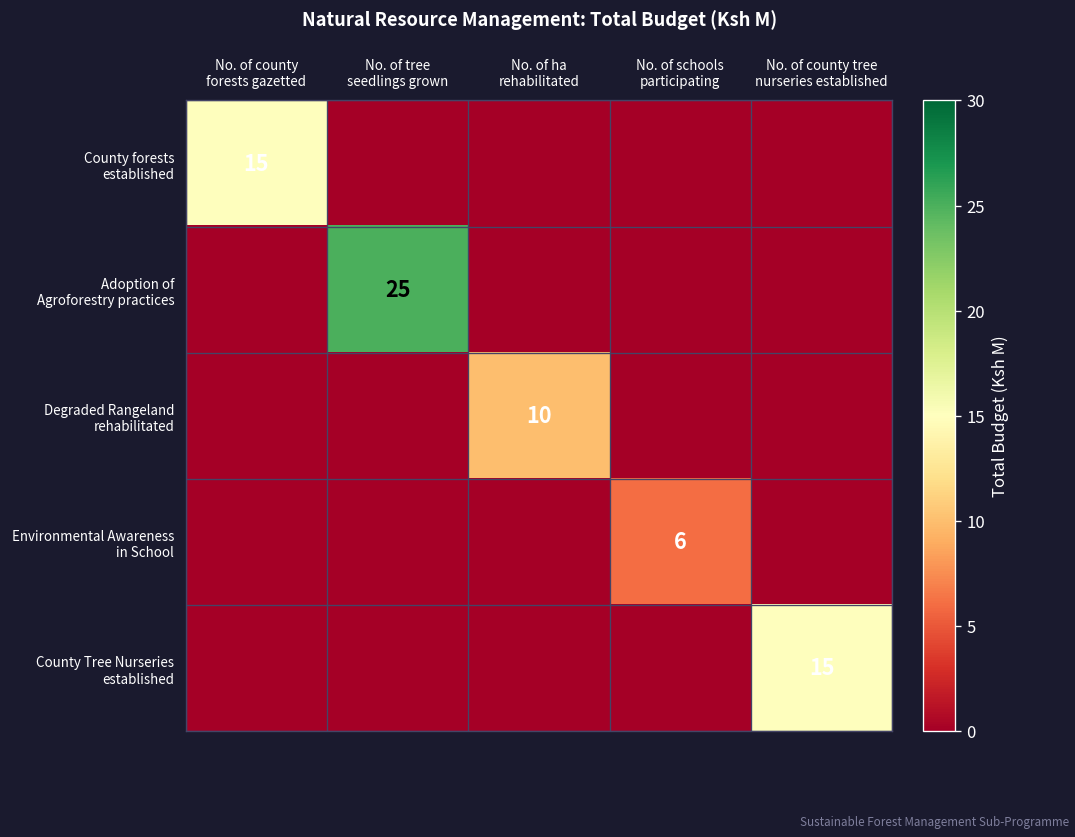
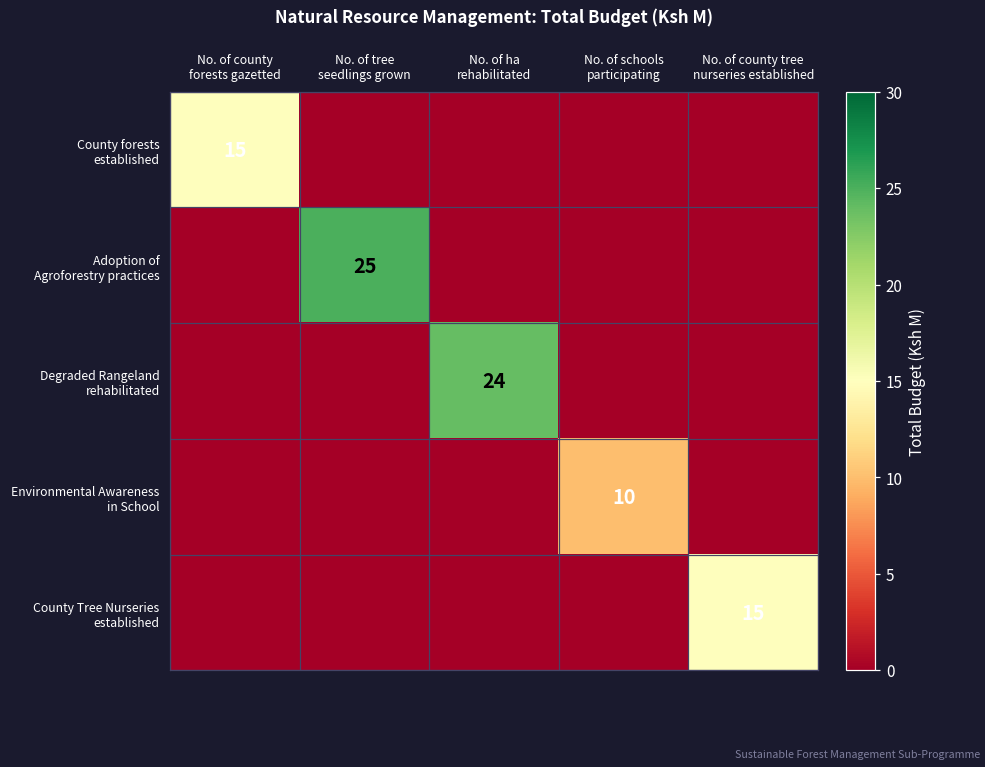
  {
    "County forests established": {
      "No. of county forests gazetted": 15
    },
    "Adoption of Agroforestry practices": {
      "No. of tree seedlings grown": 25
    },
    "Degraded Rangeland rehabilitated": {
-     "No. of ha rehabilitated": 10
+     "No. of ha rehabilitated": 24
    },
    "Environmental Awareness in School": {
-     "No. of schools participating": 6
+     "No. of schools participating": 10
    },
    "County Tree Nurseries established": {
      "No. of county tree nurseries established": 15
    }
  }
